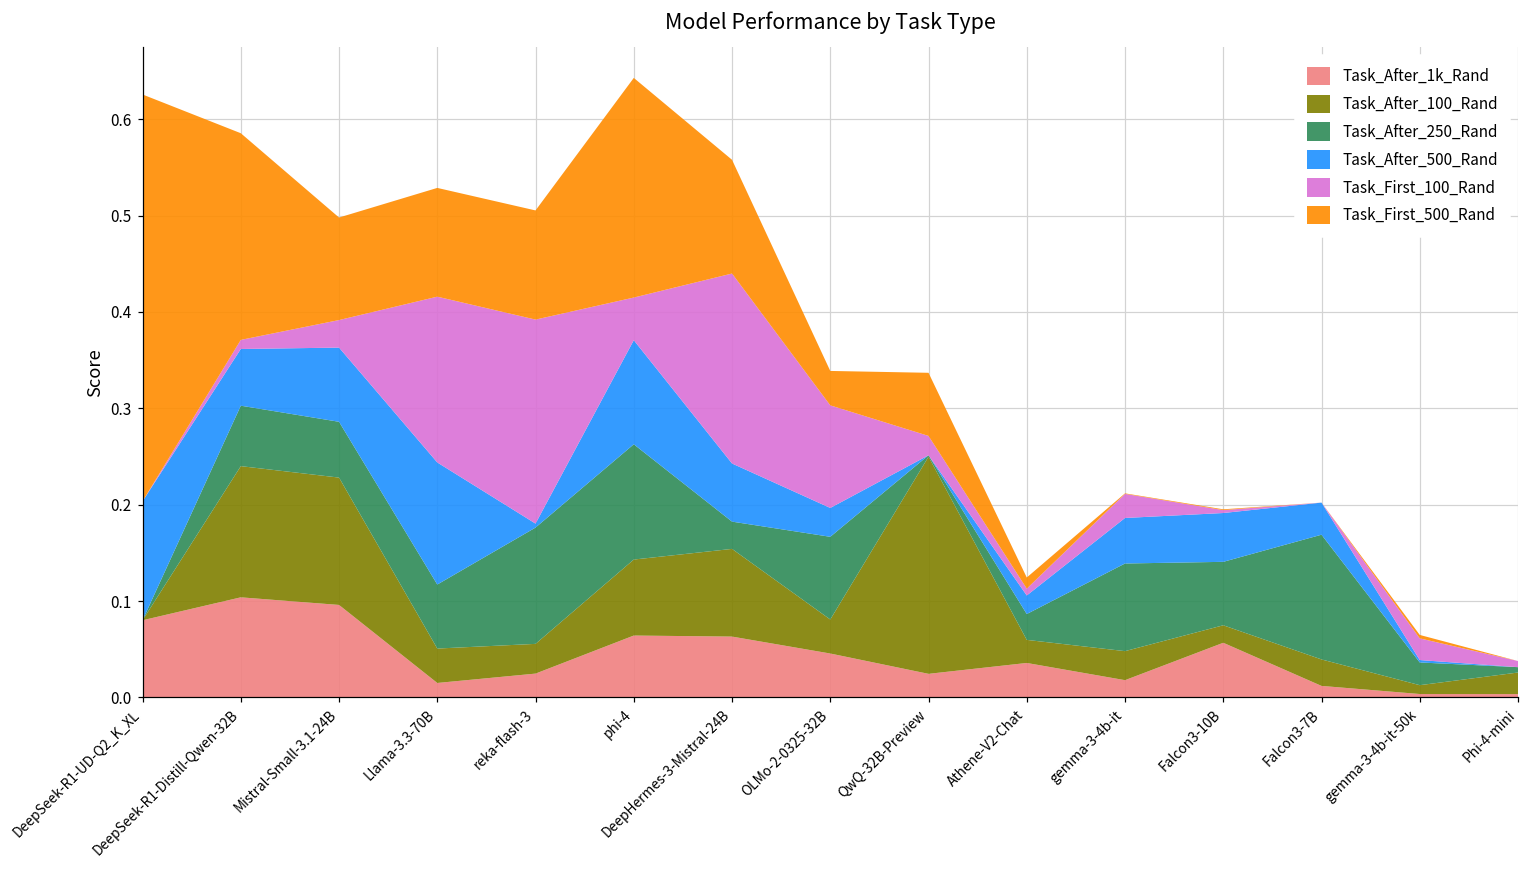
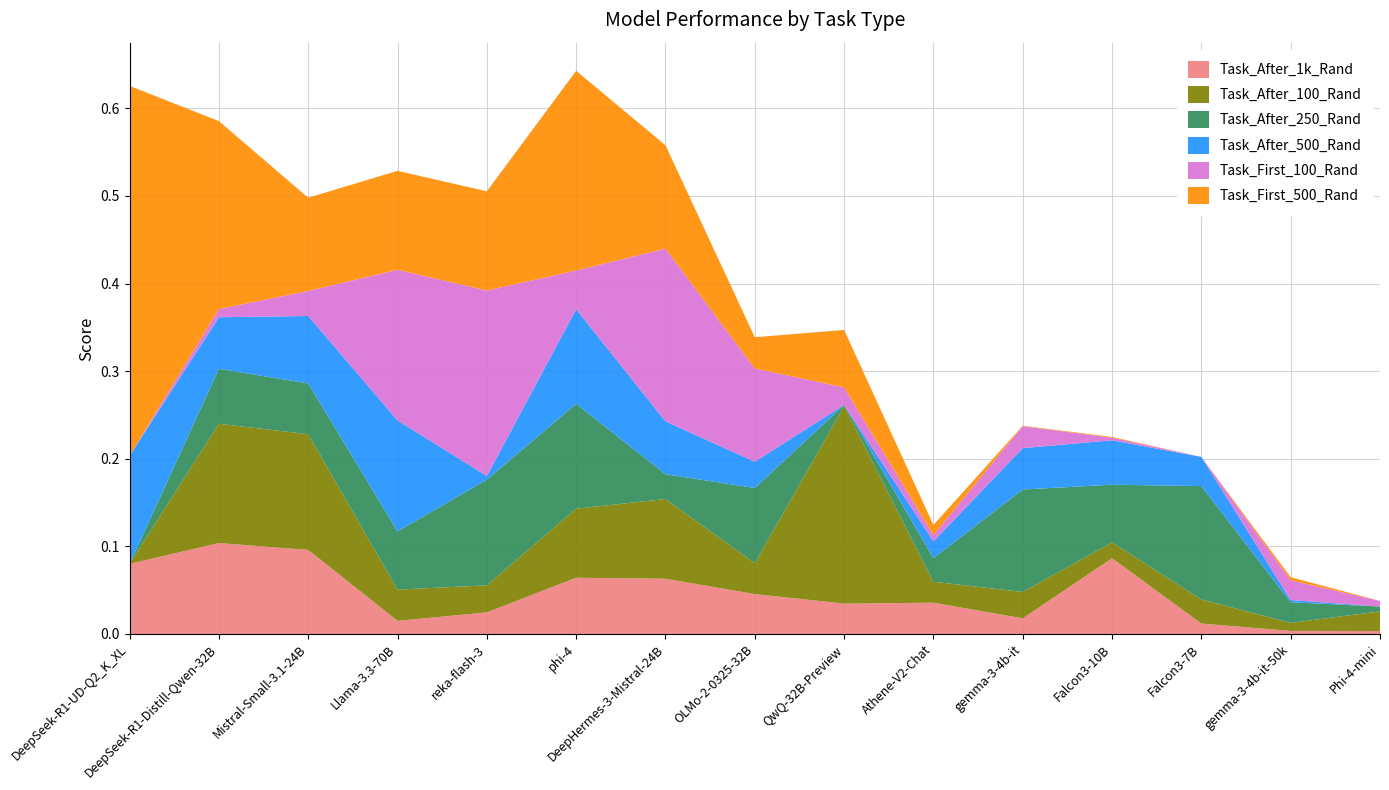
  {
    "Task_After_1k_Rand": {
      "DeepSeek-R1-Distill-Qwen-32B": 0.10,
      "Mistral-Small-3.1-24B": 0.10,
      "Llama-3.3-70B": 0.01,
      "reka-flash-3": 0.02,
      "phi-4": 0.06,
      "DeepHermes-3-Mistral-24B": 0.06,
      "OLMo-2-0325-32B": 0.05,
-     "QwQ-32B-Preview": 0.02,
+     "QwQ-32B-Preview": 0.03,
      "Athene-V2-Chat": 0.04,
      "gemma-3-4b-it": 0.02,
-     "Falcon3-10B": 0.06,
+     "Falcon3-10B": 0.09,
      "Falcon3-7B": 0.01,
      "gemma-3-4b-it-50k": 0.00,
      "Phi-4-mini": 0.00
    },
    "Task_After_100_Rand": {
      "DeepSeek-R1-Distill-Qwen-32B": 0.14,
      "Mistral-Small-3.1-24B": 0.13,
      "Llama-3.3-70B": 0.04,
      "reka-flash-3": 0.03,
      "phi-4": 0.08,
      "DeepHermes-3-Mistral-24B": 0.09,
      "OLMo-2-0325-32B": 0.04,
      "Athene-V2-Chat": 0.02,
      "gemma-3-4b-it": 0.03,
      "Falcon3-10B": 0.02,
      "Falcon3-7B": 0.03,
      "gemma-3-4b-it-50k": 0.01,
      "Phi-4-mini": 0.02
    },
    "Task_After_250_Rand": {
      "DeepSeek-R1-Distill-Qwen-32B": 0.06,
      "Mistral-Small-3.1-24B": 0.06,
      "Llama-3.3-70B": 0.07,
      "reka-flash-3": 0.12,
      "phi-4": 0.12,
      "DeepHermes-3-Mistral-24B": 0.03,
      "OLMo-2-0325-32B": 0.09,
      "Athene-V2-Chat": 0.03,
-     "gemma-3-4b-it": 0.09,
+     "gemma-3-4b-it": 0.12,
      "Falcon3-10B": 0.07,
      "Falcon3-7B": 0.13
    },
    "Task_After_500_Rand": {
      "DeepSeek-R1-Distill-Qwen-32B": 0.06,
      "Mistral-Small-3.1-24B": 0.08,
      "Llama-3.3-70B": 0.13,
      "reka-flash-3": 0.00,
      "phi-4": 0.11,
      "DeepHermes-3-Mistral-24B": 0.06,
      "OLMo-2-0325-32B": 0.03,
      "Athene-V2-Chat": 0.02,
      "gemma-3-4b-it": 0.05,
      "Falcon3-10B": 0.05
    },
    "Task_First_100_Rand": {
      "DeepSeek-R1-Distill-Qwen-32B": 0.01,
      "Mistral-Small-3.1-24B": 0.03,
      "Llama-3.3-70B": 0.17,
      "reka-flash-3": 0.21,
      "phi-4": 0.04,
      "DeepHermes-3-Mistral-24B": 0.20,
      "OLMo-2-0325-32B": 0.11,
      "QwQ-32B-Preview": 0.02,
      "Athene-V2-Chat": 0.01,
      "gemma-3-4b-it-50k": 0.02
    },
    "Task_First_500_Rand": {
      "DeepSeek-R1-UD-Q2_K_XL": 0.42,
      "DeepSeek-R1-Distill-Qwen-32B": 0.21,
      "Mistral-Small-3.1-24B": 0.11,
      "Llama-3.3-70B": 0.11,
      "reka-flash-3": 0.11,
      "phi-4": 0.23,
      "DeepHermes-3-Mistral-24B": 0.12,
      "OLMo-2-0325-32B": 0.04,
      "QwQ-32B-Preview": 0.07,
      "Athene-V2-Chat": 0.01,
      "gemma-3-4b-it-50k": 0.00
    }
  }
